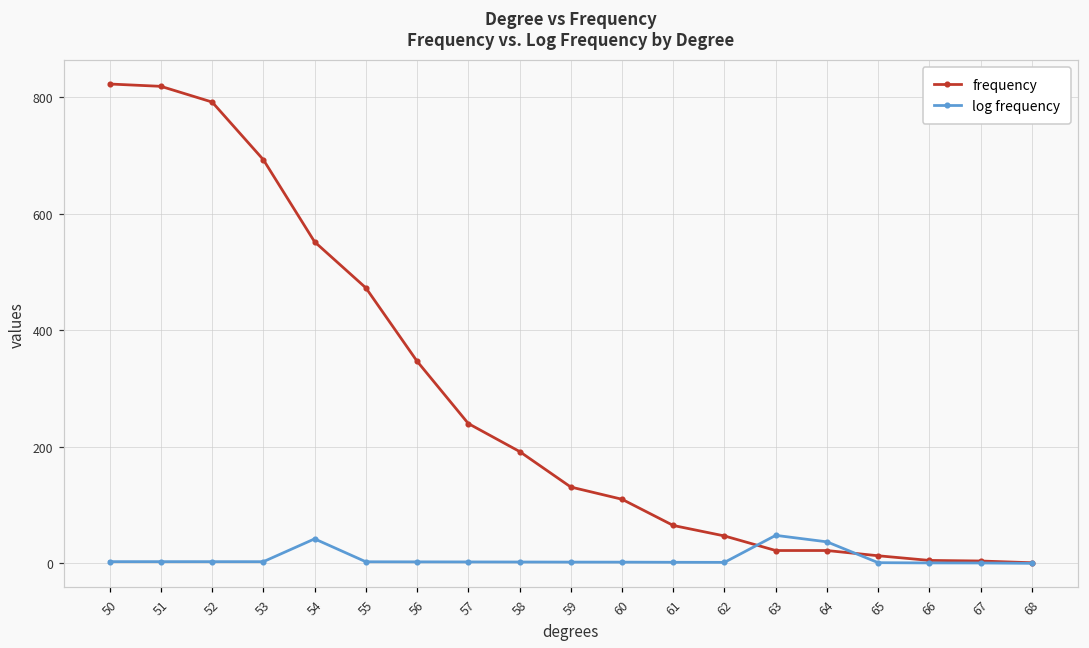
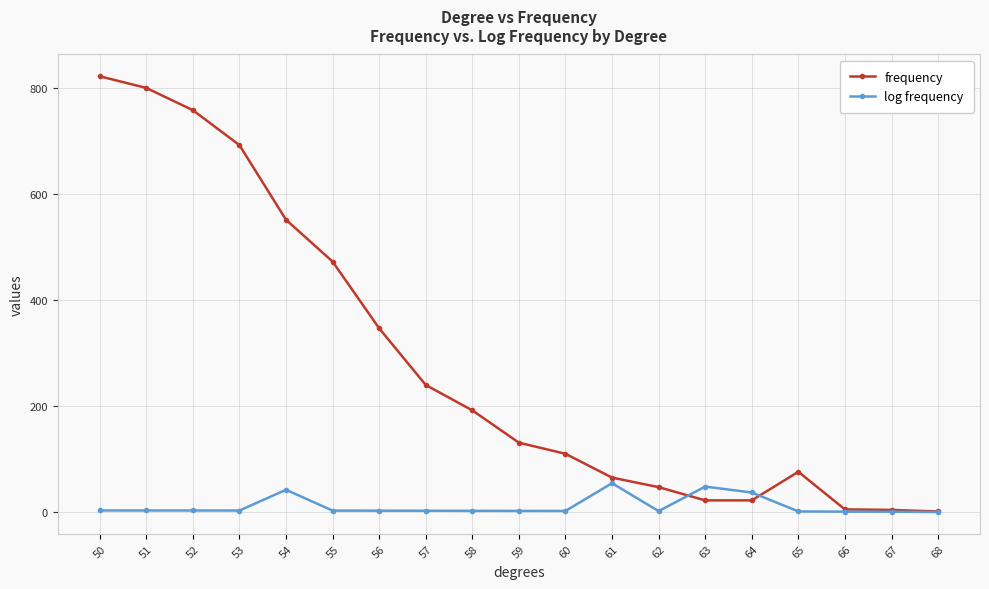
  {
    "frequency": {
      "50": 820,
-     "51": 820,
-     "52": 790,
+     "51": 800,
+     "52": 760,
      "53": 690,
      "54": 550,
      "55": 470,
      "56": 350,
      "57": 240,
      "58": 190,
      "59": 130,
      "60": 110,
      "61": 70,
      "62": 50,
      "63": 20,
      "64": 20,
-     "65": 10
+     "65": 80
    },
    "log frequency": {
      "50": 0,
      "51": 0,
      "52": 0,
      "53": 0,
      "54": 40,
      "55": 0,
      "56": 0,
      "57": 0,
      "58": 0,
      "59": 0,
      "60": 0,
-     "61": 0,
+     "61": 50,
      "62": 0,
      "63": 50,
      "64": 40,
      "65": 0
    }
  }
